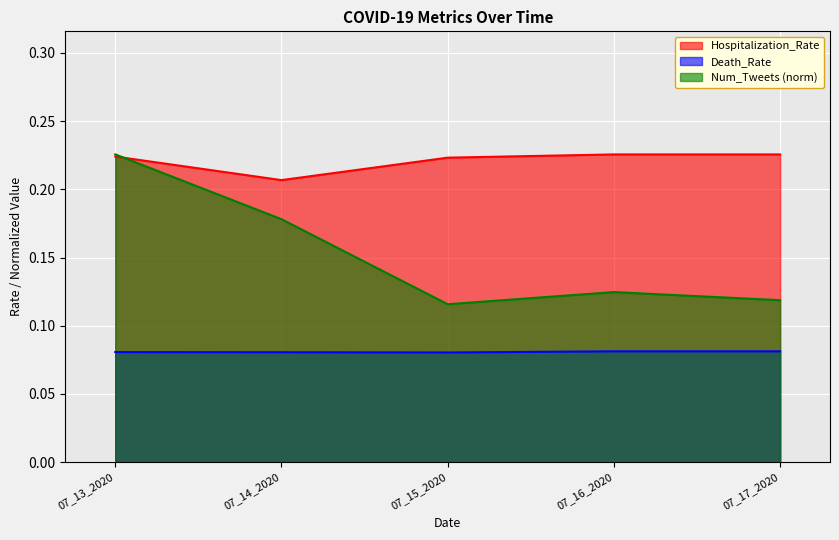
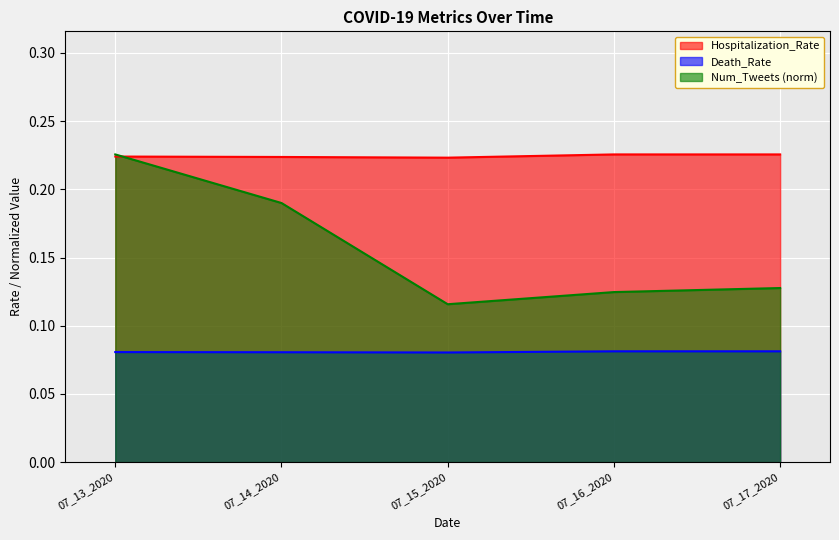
  {
    "Hospitalization_Rate": {
-     "07_14_2020": 0.207,
+     "07_14_2020": 0.224,
      "07_15_2020": 0.223,
      "07_16_2020": 0.226,
      "07_17_2020": 0.226
    },
    "Death_Rate": {
      "07_13_2020": 0.081,
      "07_14_2020": 0.081,
      "07_15_2020": 0.080,
      "07_16_2020": 0.081,
      "07_17_2020": 0.081
    },
    "Num_Tweets (norm)": {
-     "07_14_2020": 0.178,
+     "07_14_2020": 0.190,
      "07_15_2020": 0.116,
      "07_16_2020": 0.125,
-     "07_17_2020": 0.119
+     "07_17_2020": 0.128
    }
  }
